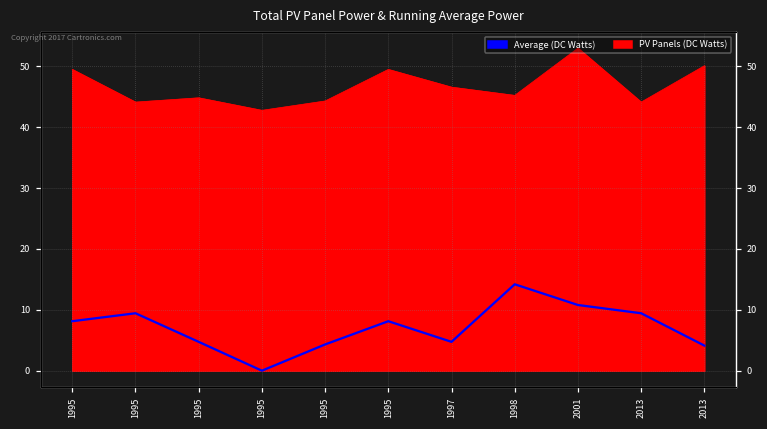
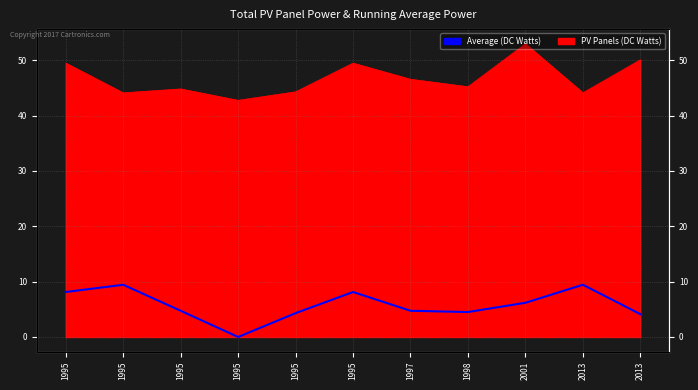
  {
    "PV Panels (DC Watts)": {
      "1997": 47,
      "1998": 45
    },
    "Average (DC Watts)": {
      "1997": 5,
-     "1998": 14,
-     "2001": 11
+     "1998": 5,
+     "2001": 6
    }
  }
